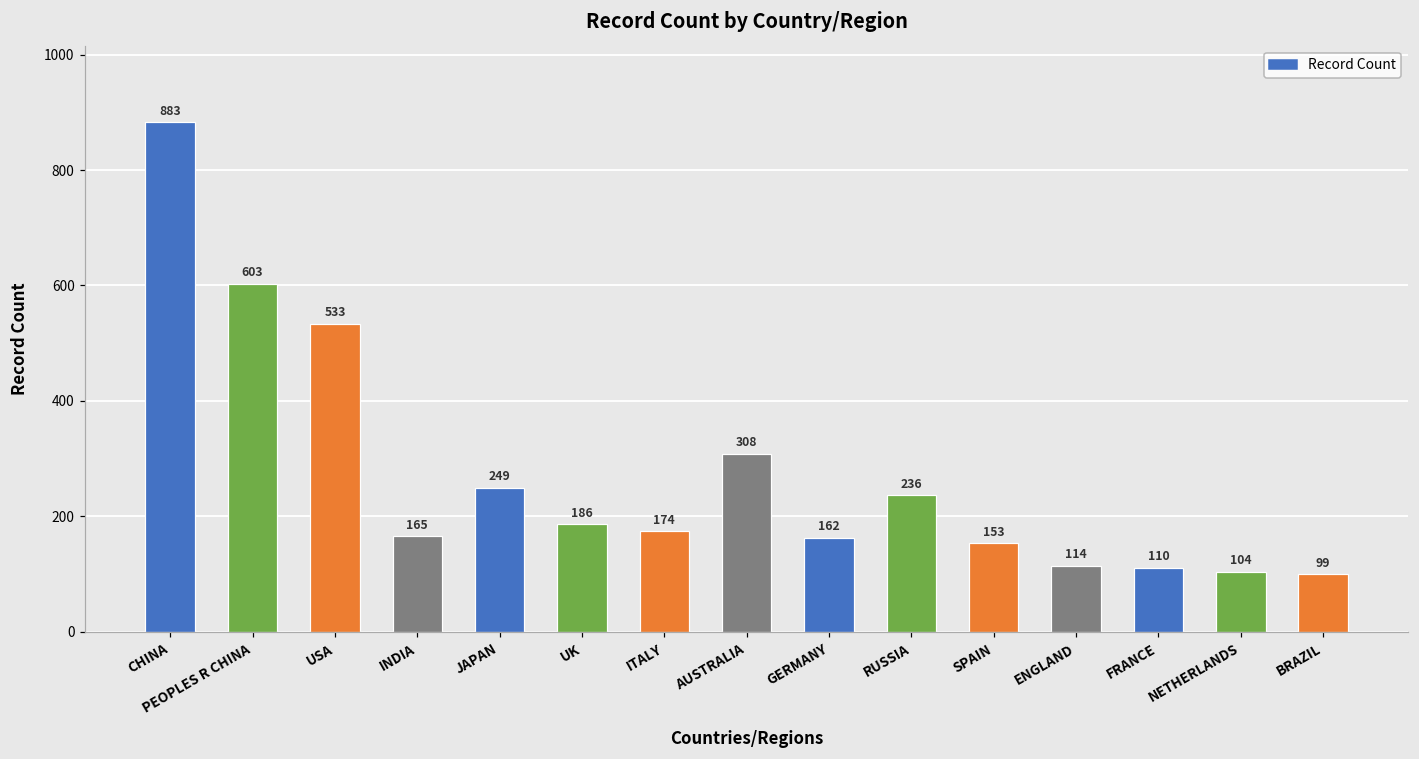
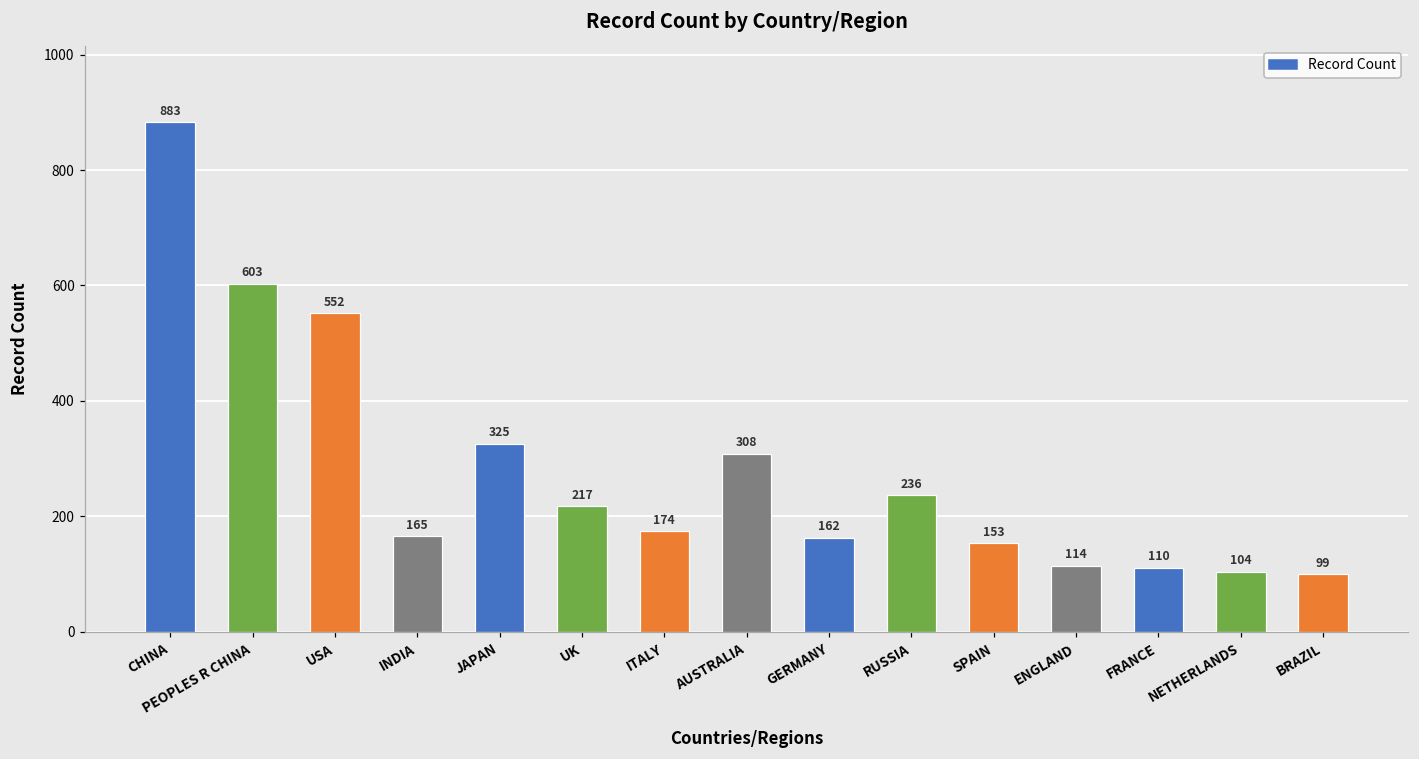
  {
    "CHINA": 883,
    "PEOPLES R CHINA": 603,
-   "USA": 533,
+   "USA": 552,
    "INDIA": 165,
-   "JAPAN": 249,
-   "UK": 186,
+   "JAPAN": 325,
+   "UK": 217,
    "ITALY": 174,
    "AUSTRALIA": 308,
    "GERMANY": 162,
    "RUSSIA": 236,
    "SPAIN": 153,
    "ENGLAND": 114,
    "FRANCE": 110,
    "NETHERLANDS": 104,
    "BRAZIL": 99
  }
